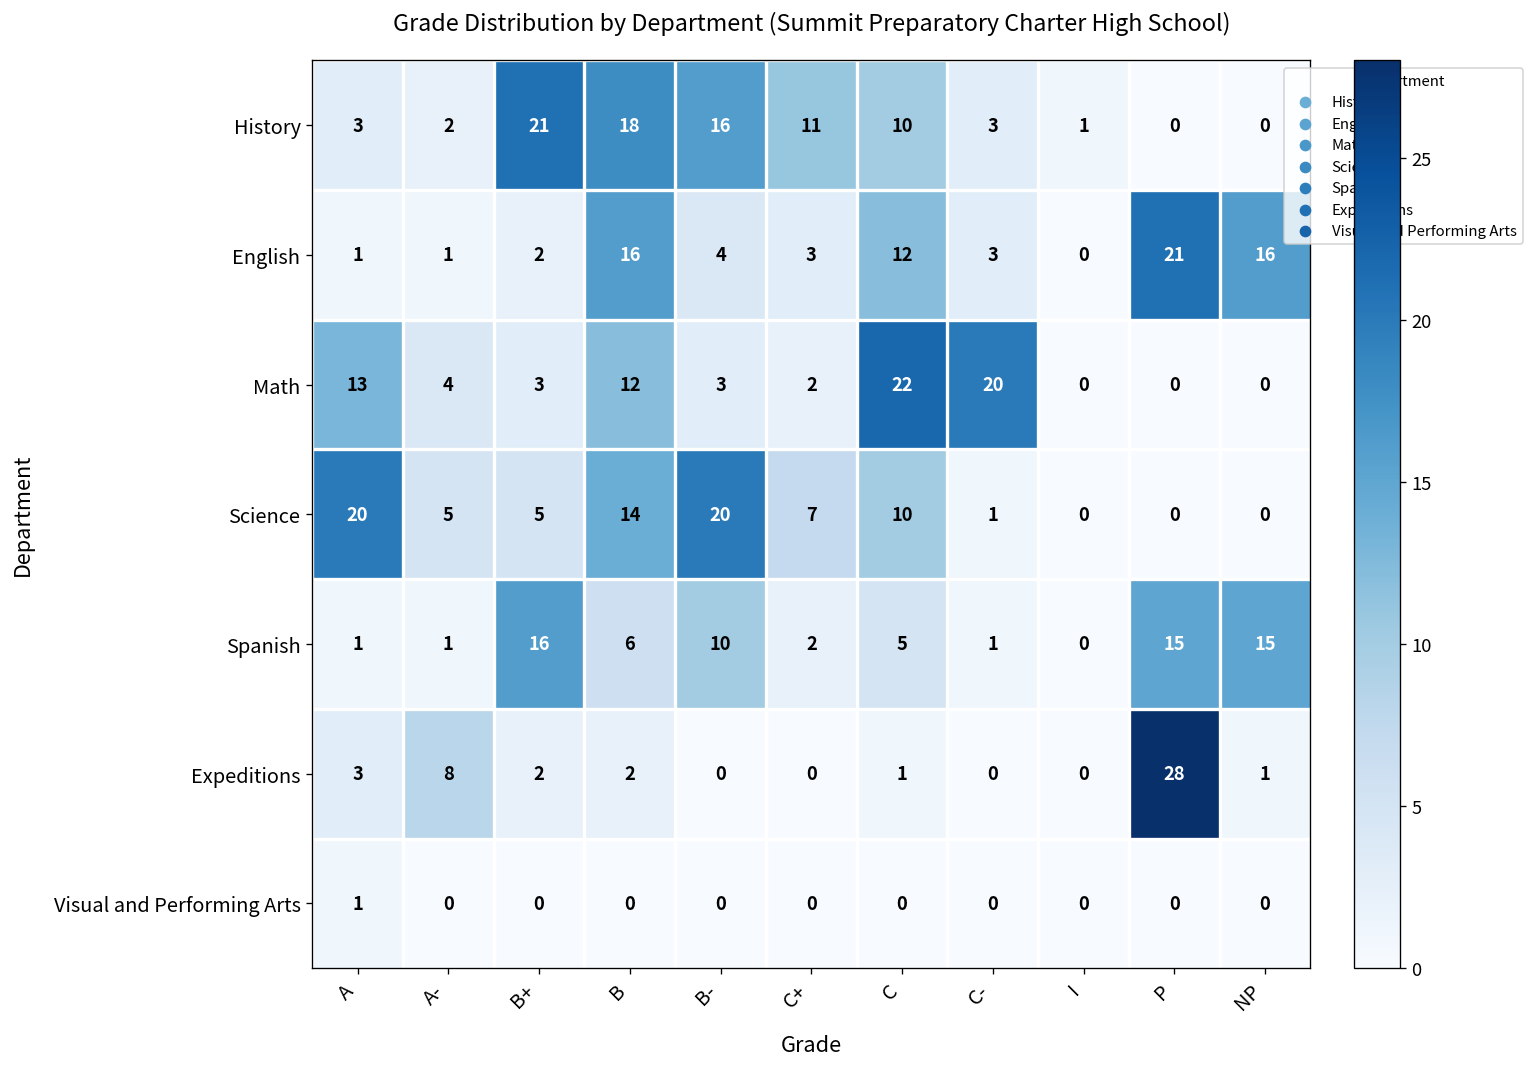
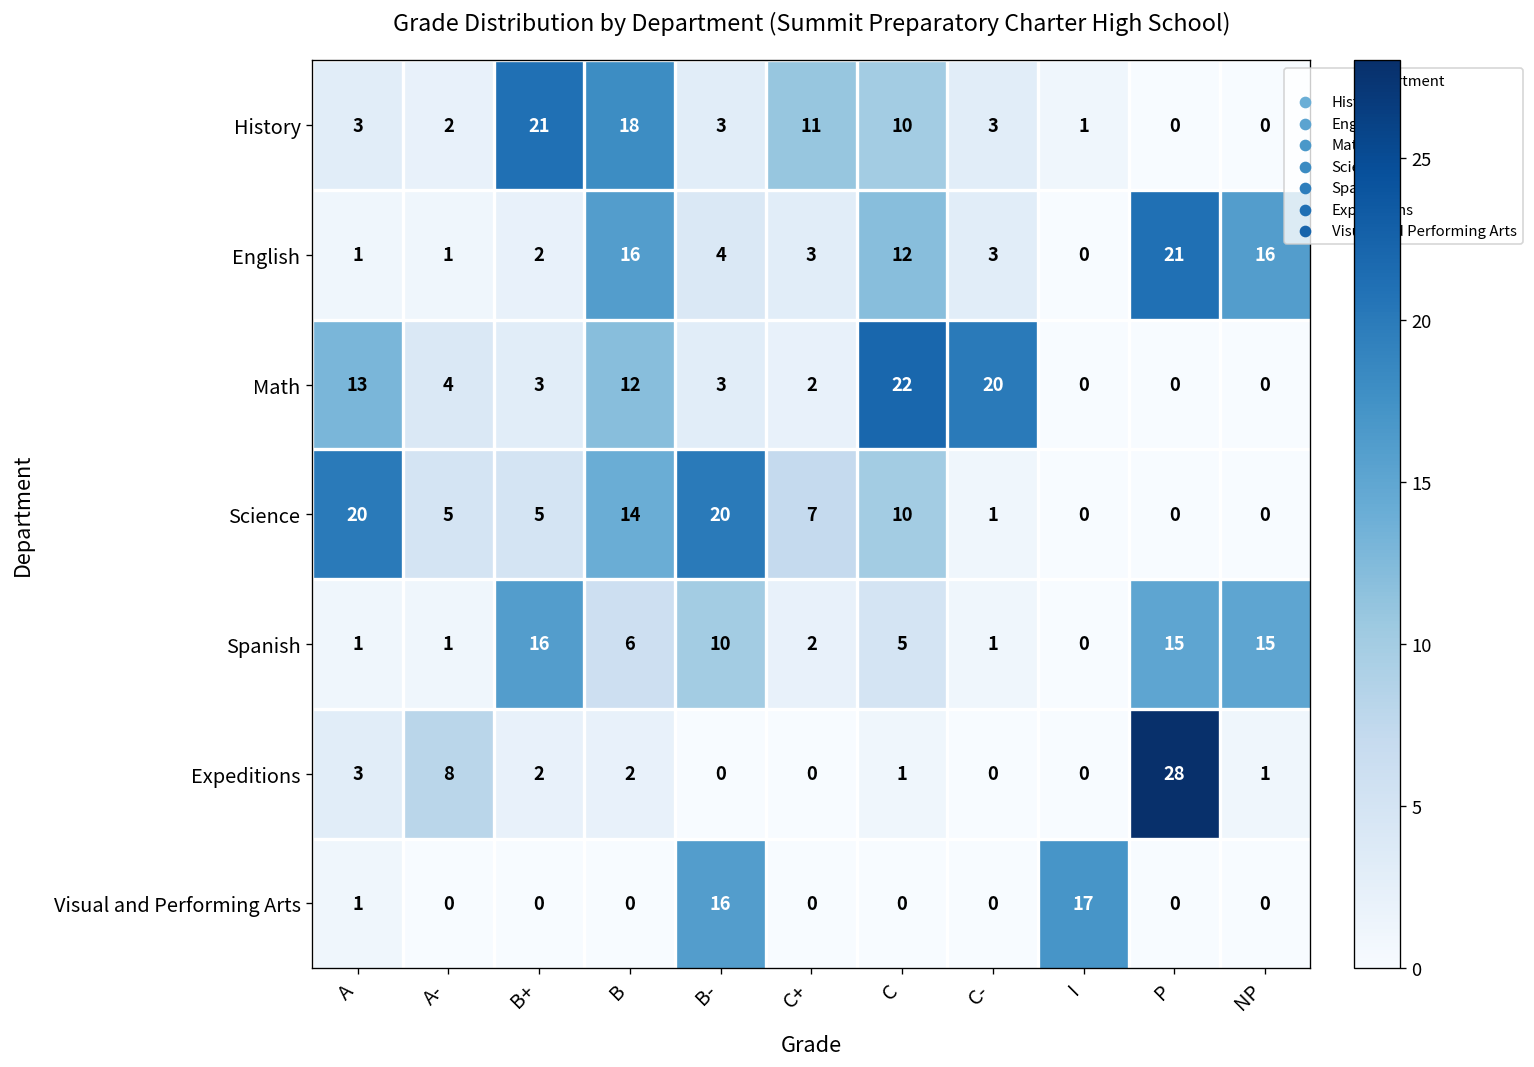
  {
    "History": {
      "A": 3,
      "A-": 2,
      "B+": 21,
      "B": 18,
-     "B-": 16,
+     "B-": 3,
      "C+": 11,
      "C": 10,
      "C-": 3,
      "I": 1,
      "P": 0,
      "NP": 0
    },
    "English": {
      "A": 1,
      "A-": 1,
      "B+": 2,
      "B": 16,
      "B-": 4,
      "C+": 3,
      "C": 12,
      "C-": 3,
      "I": 0,
      "P": 21,
      "NP": 16
    },
    "Math": {
      "A": 13,
      "A-": 4,
      "B+": 3,
      "B": 12,
      "B-": 3,
      "C+": 2,
      "C": 22,
      "C-": 20,
      "I": 0,
      "P": 0,
      "NP": 0
    },
    "Science": {
      "A": 20,
      "A-": 5,
      "B+": 5,
      "B": 14,
      "B-": 20,
      "C+": 7,
      "C": 10,
      "C-": 1,
      "I": 0,
      "P": 0,
      "NP": 0
    },
    "Spanish": {
      "A": 1,
      "A-": 1,
      "B+": 16,
      "B": 6,
      "B-": 10,
      "C+": 2,
      "C": 5,
      "C-": 1,
      "I": 0,
      "P": 15,
      "NP": 15
    },
    "Expeditions": {
      "A": 3,
      "A-": 8,
      "B+": 2,
      "B": 2,
      "B-": 0,
      "C+": 0,
      "C": 1,
      "C-": 0,
      "I": 0,
      "P": 28,
      "NP": 1
    },
    "Visual and Performing Arts": {
      "A": 1,
      "A-": 0,
      "B+": 0,
      "B": 0,
-     "B-": 0,
+     "B-": 16,
      "C+": 0,
      "C": 0,
      "C-": 0,
-     "I": 0,
+     "I": 17,
      "P": 0,
      "NP": 0
    }
  }
